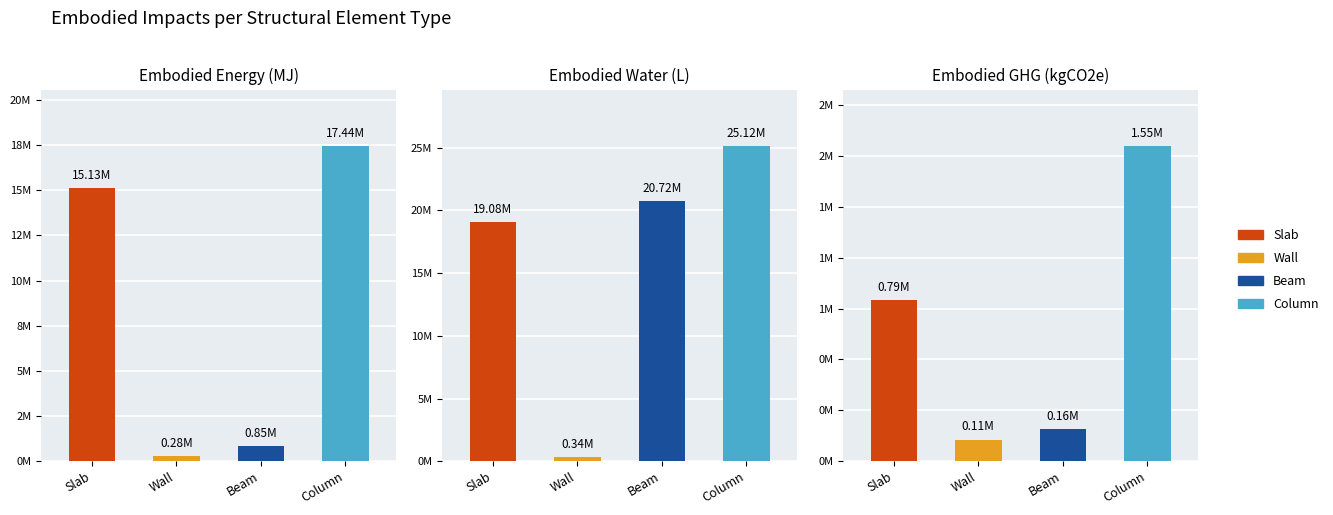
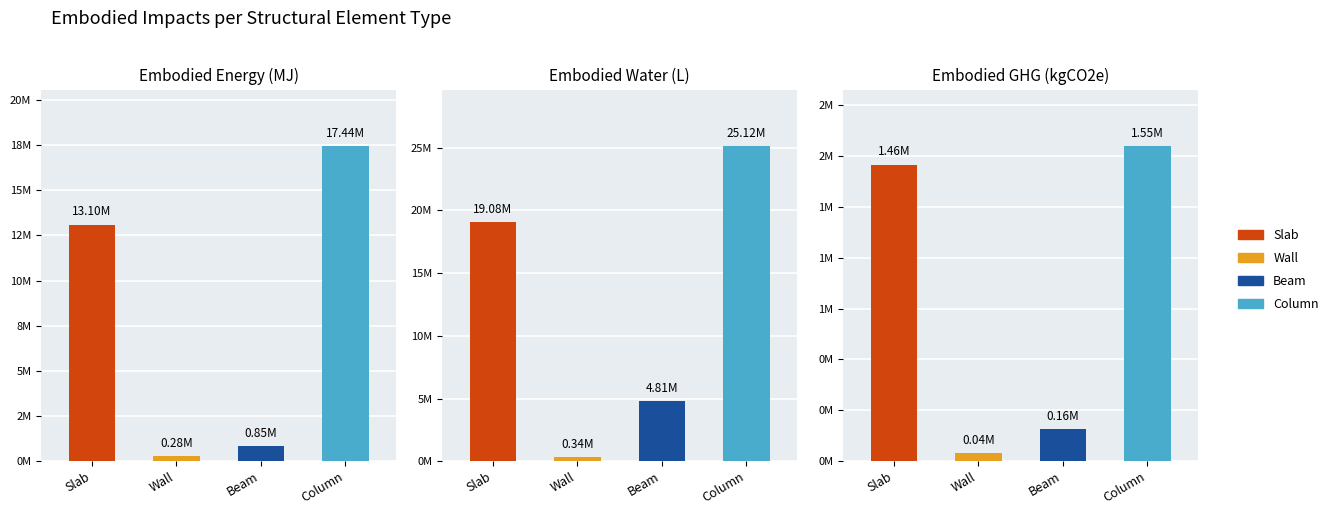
  {
    "Embodied Energy (MJ)": {
-     "Slab": "15.13M",
+     "Slab": "13.10M",
      "Wall": "0.28M",
      "Beam": "0.85M",
      "Column": "17.44M"
    },
    "Embodied Water (L)": {
      "Slab": "19.08M",
      "Wall": "0.34M",
-     "Beam": "20.72M",
+     "Beam": "4.81M",
      "Column": "25.12M"
    },
    "Embodied GHG (kgCO2e)": {
-     "Slab": "0.79M",
-     "Wall": "0.11M",
+     "Slab": "1.46M",
+     "Wall": "0.04M",
      "Beam": "0.16M",
      "Column": "1.55M"
    }
  }
